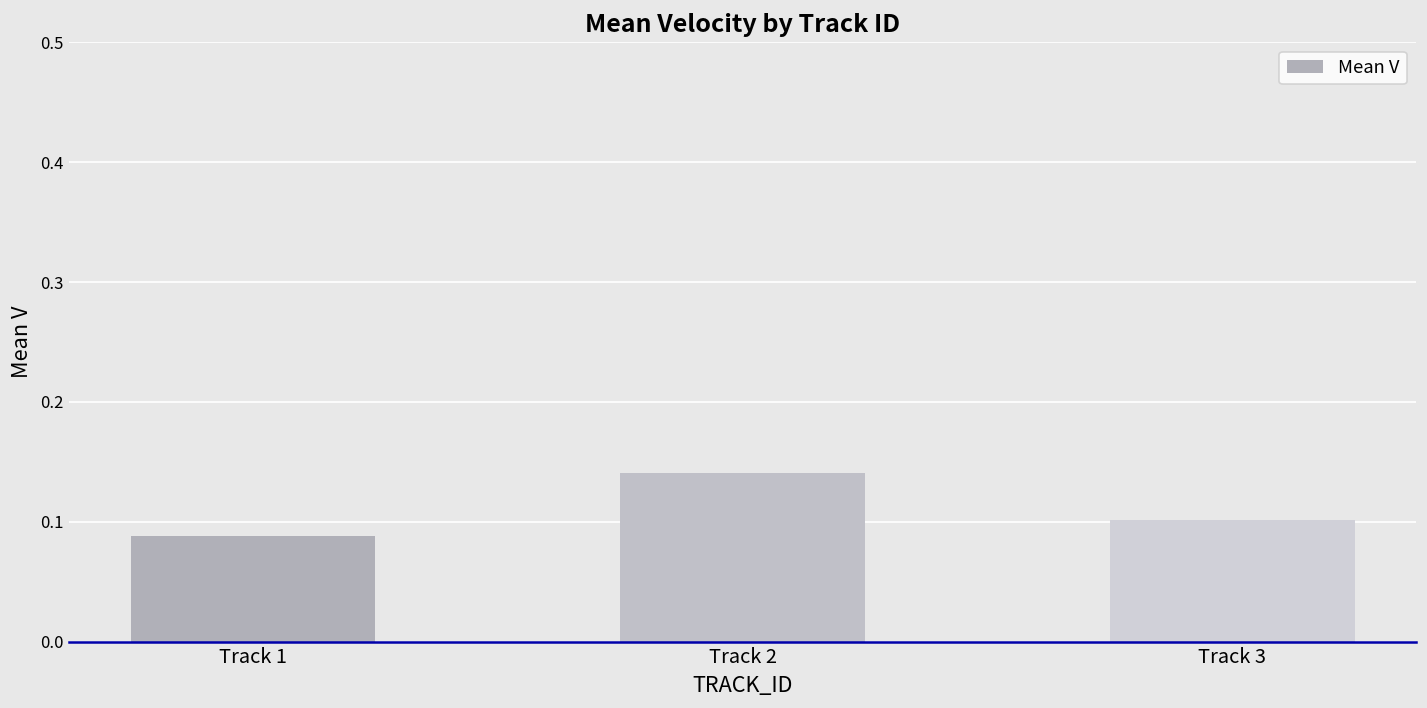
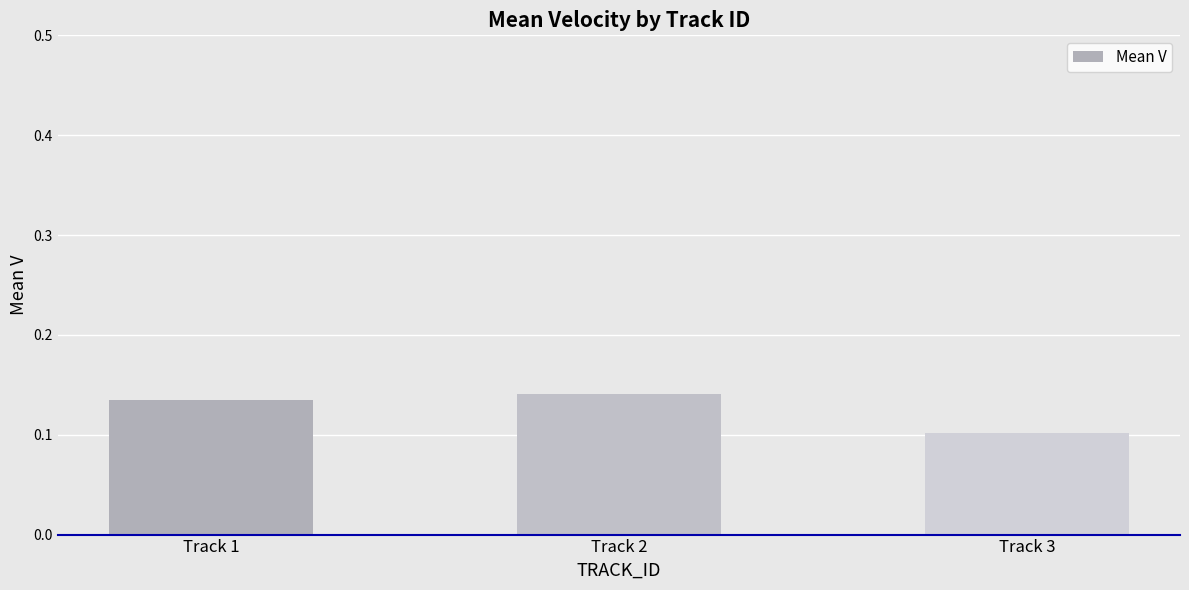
  {
-   "Track 1": 0.09,
+   "Track 1": 0.13,
    "Track 2": 0.14,
    "Track 3": 0.10
  }
